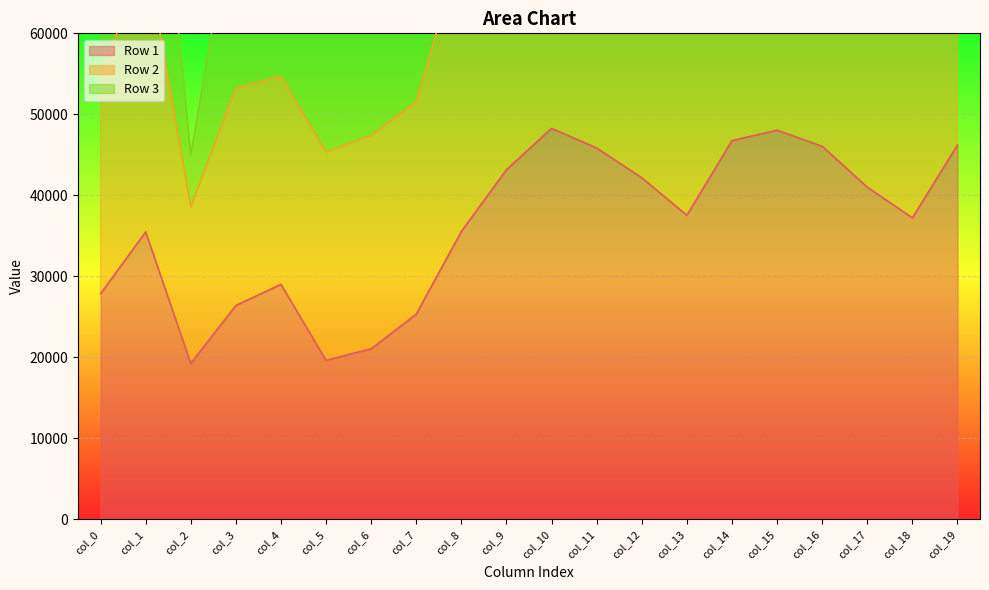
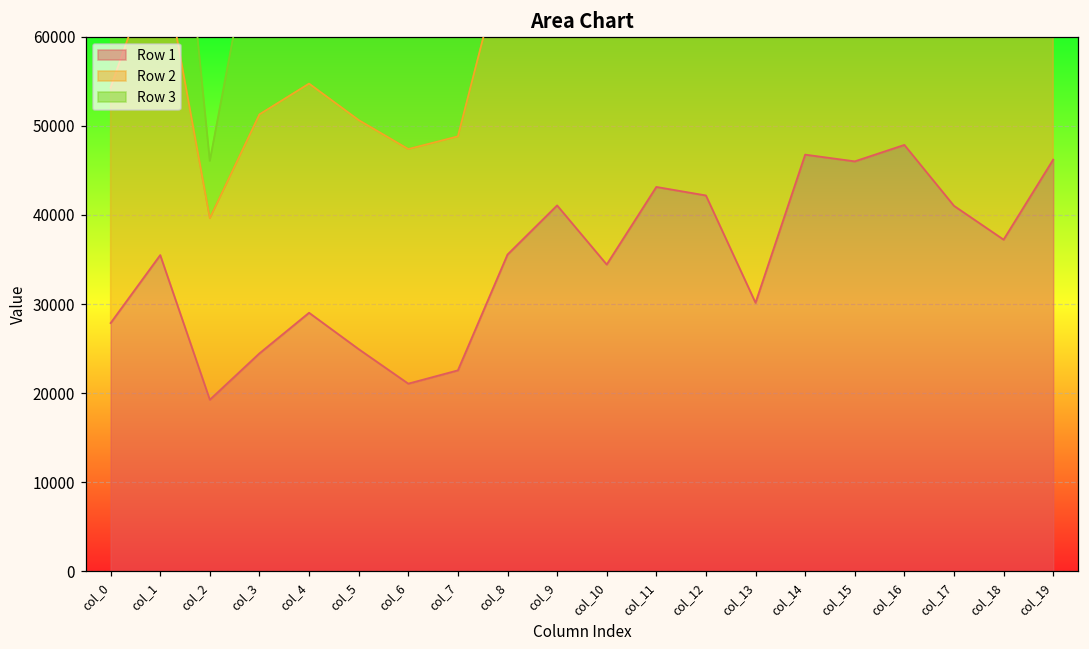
  {
    "Row 1": {
      "col_0": 28000,
      "col_1": 35000,
      "col_2": 19000,
-     "col_3": 26000,
+     "col_3": 24000,
      "col_4": 29000,
-     "col_5": 20000,
+     "col_5": 25000,
      "col_6": 21000,
-     "col_7": 25000,
+     "col_7": 23000,
      "col_8": 36000,
-     "col_9": 43000,
-     "col_10": 48000,
-     "col_11": 46000,
+     "col_9": 41000,
+     "col_10": 34000,
+     "col_11": 43000,
      "col_12": 42000,
-     "col_13": 38000,
+     "col_13": 30000,
      "col_14": 47000,
-     "col_15": 48000,
-     "col_16": 46000,
+     "col_15": 46000,
+     "col_16": 48000,
      "col_17": 41000,
      "col_18": 37000,
      "col_19": 46000
    },
    "Row 2": {
-     "col_2": 19000,
+     "col_2": 20000,
      "col_3": 27000,
      "col_4": 26000,
      "col_5": 26000,
      "col_6": 26000,
      "col_7": 26000
    },
    "Row 3": {
      "col_2": 6000
    }
  }
